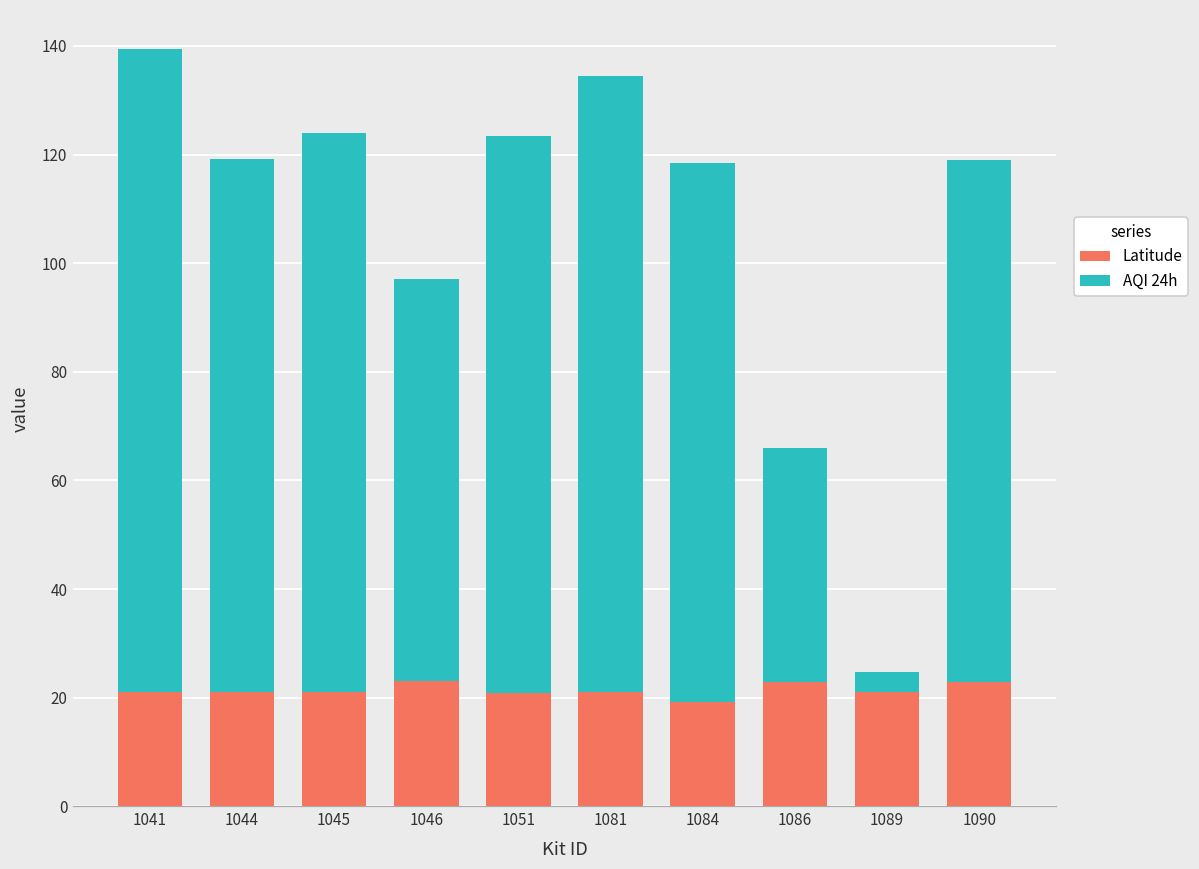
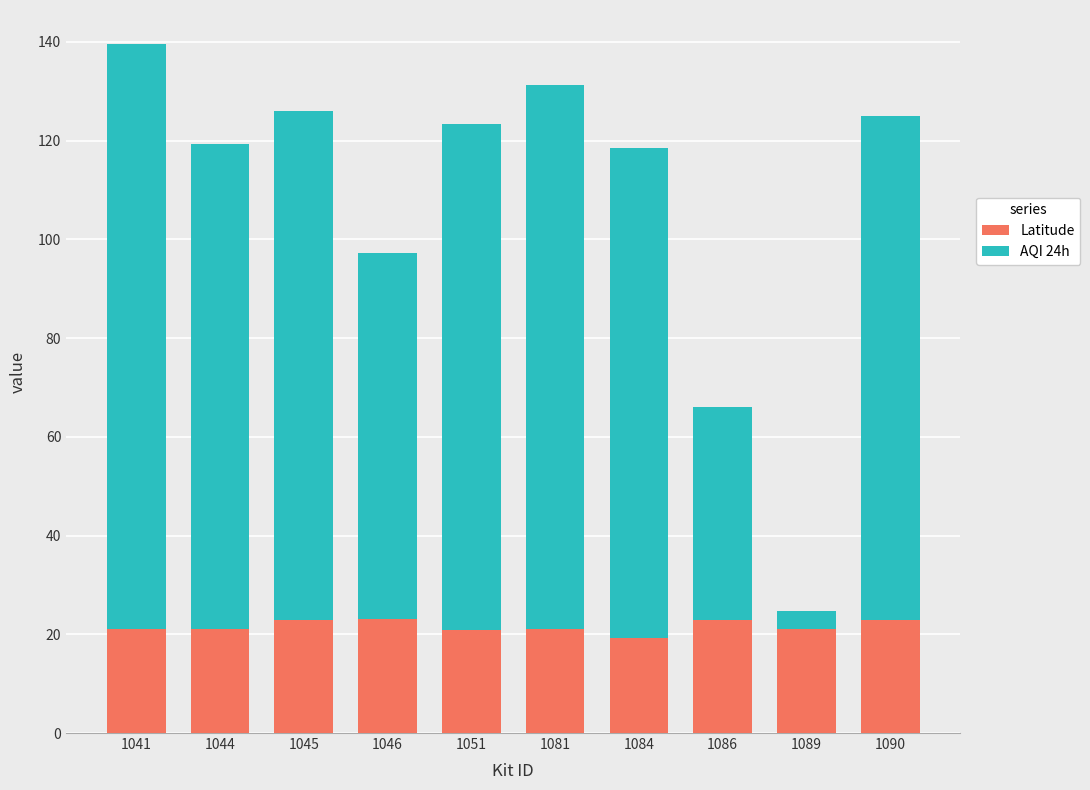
  {
    "Latitude": {
      "1041": 21,
      "1044": 21,
-     "1045": 21,
+     "1045": 23,
      "1046": 23,
      "1051": 21,
      "1081": 21,
      "1084": 19,
      "1086": 23,
      "1089": 21,
      "1090": 23
    },
    "AQI 24h": {
      "1041": 118,
      "1044": 98,
      "1045": 103,
      "1046": 74,
      "1051": 103,
-     "1081": 113,
+     "1081": 110,
      "1084": 99,
      "1086": 43,
      "1089": 4,
-     "1090": 96
+     "1090": 102
    }
  }
